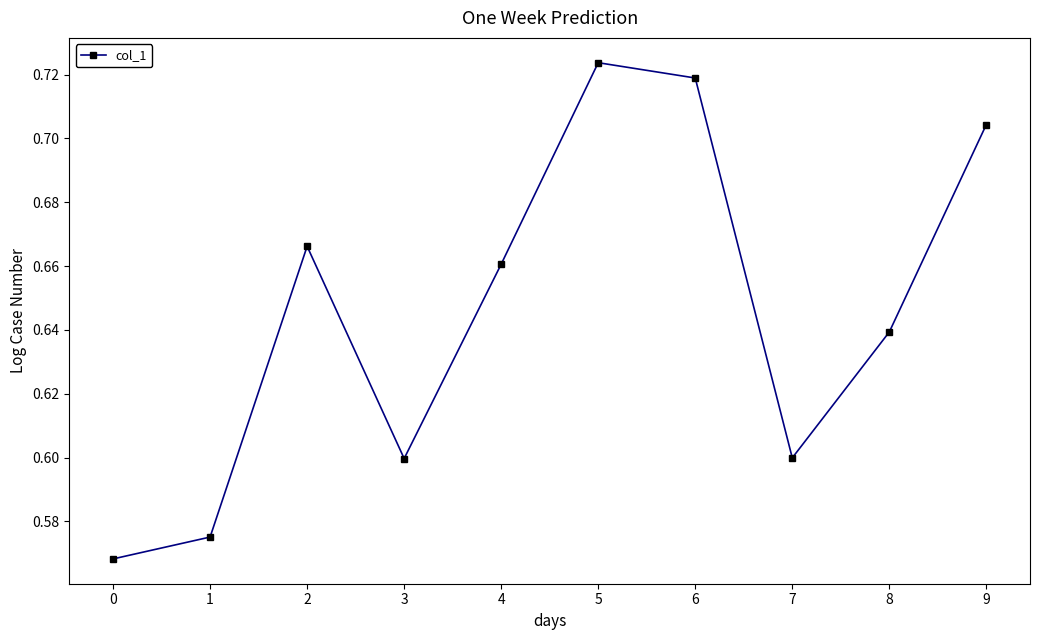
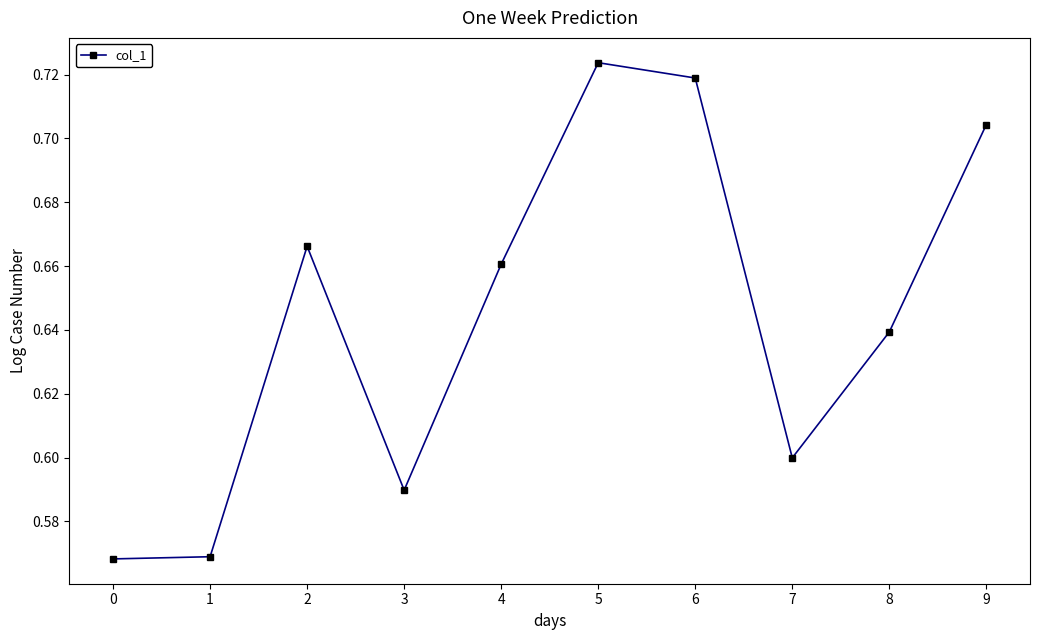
  {
    "0": 0.568,
-   "1": 0.575,
+   "1": 0.569,
    "2": 0.666,
-   "3": 0.600,
+   "3": 0.590,
    "4": 0.661,
    "5": 0.724,
    "6": 0.719,
    "7": 0.600,
    "8": 0.639,
    "9": 0.704
  }
